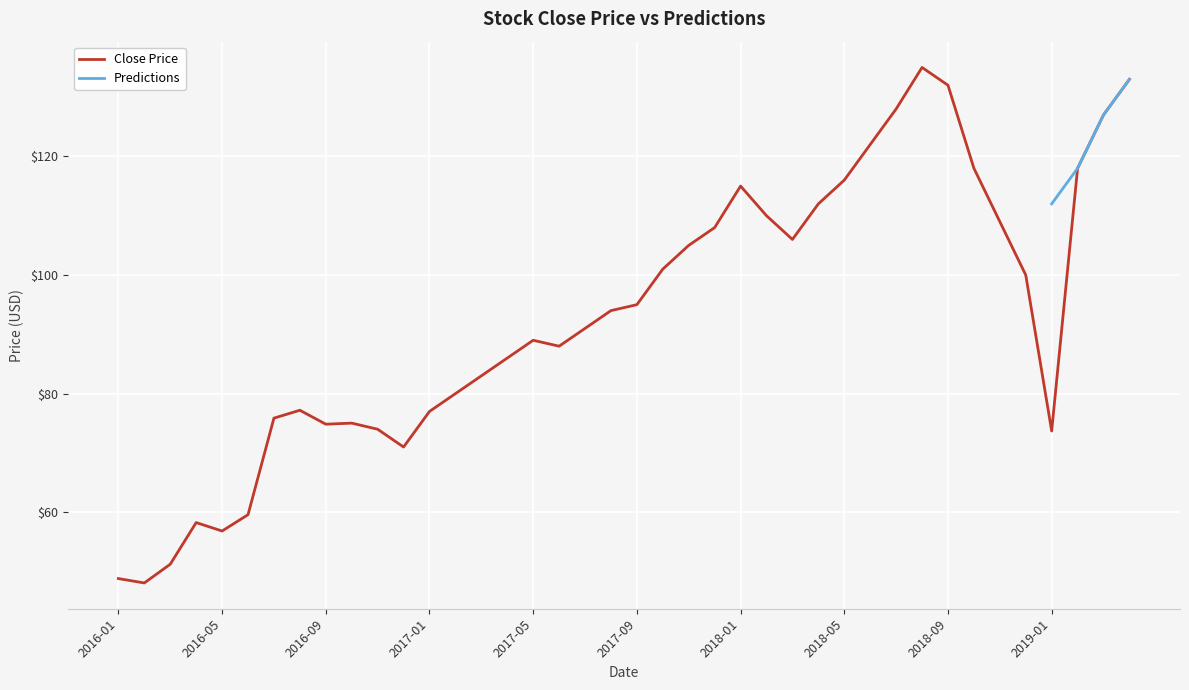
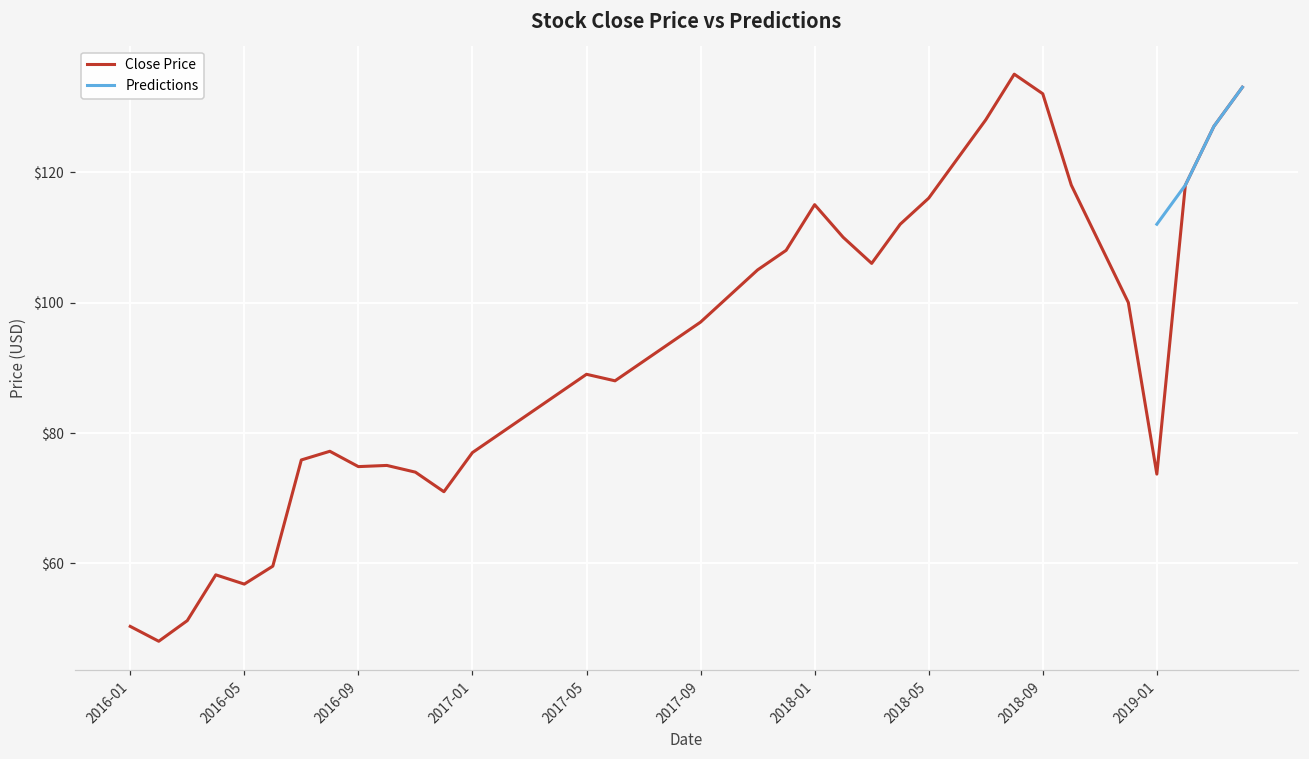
  {
    "Close Price": {
-     "2016-01": "$49",
+     "2016-01": "$50",
      "2016-05": "$57",
      "2016-09": "$75",
      "2017-01": "$77",
      "2017-05": "$89",
-     "2017-09": "$95",
+     "2017-09": "$97",
      "2018-01": "$115",
      "2018-05": "$116",
      "2018-09": "$132",
      "2019-01": "$74"
    },
    "Predictions": {
      "2019-01": "$112"
    }
  }
